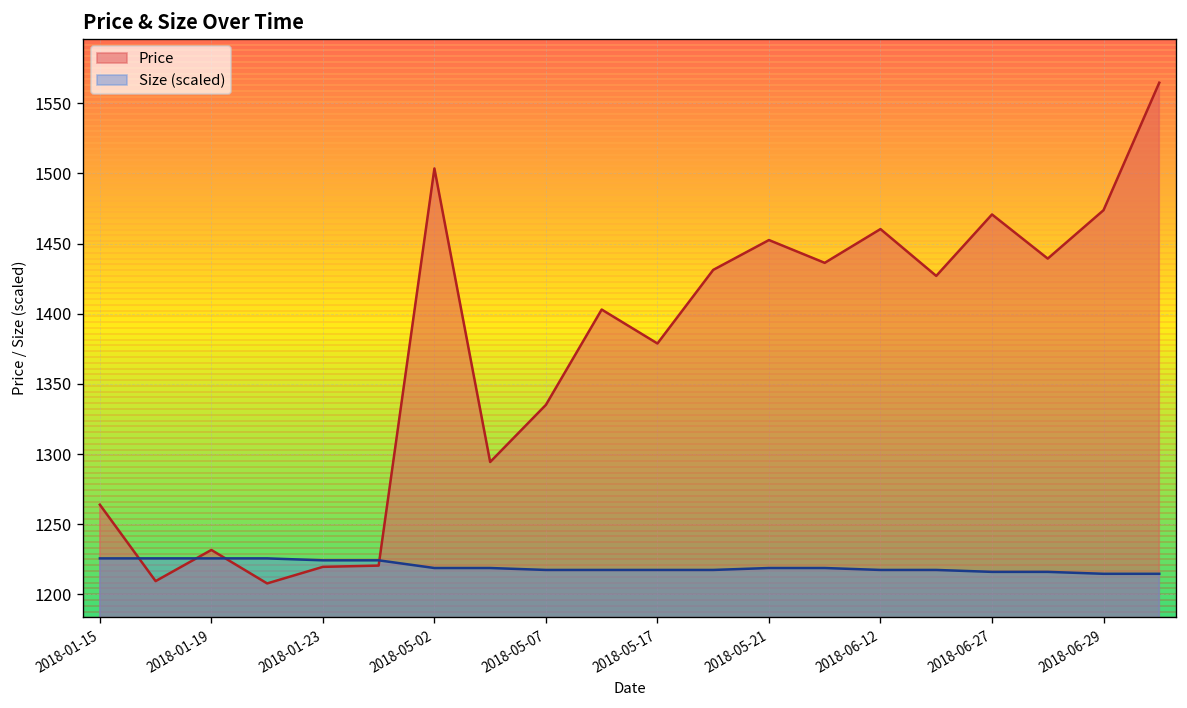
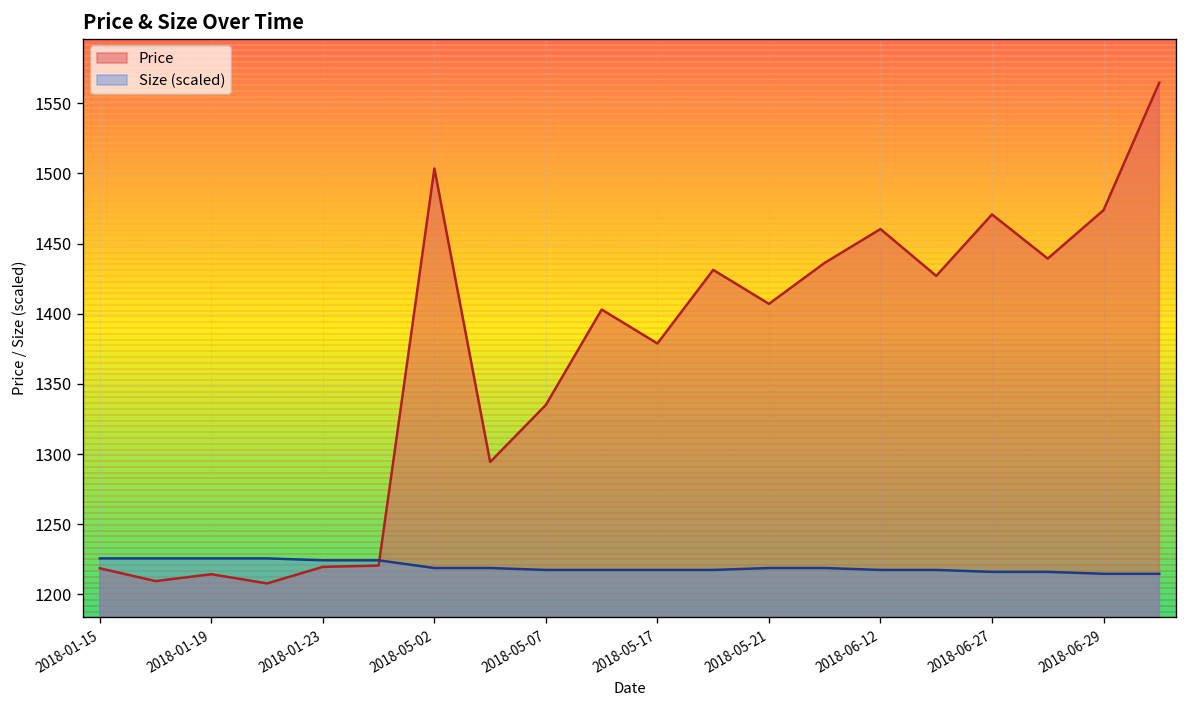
  {
    "Price": {
-     "2018-01-15": 1264,
-     "2018-01-19": 1232,
+     "2018-01-15": 1219,
+     "2018-01-19": 1214,
      "2018-01-23": 1220,
      "2018-05-02": 1504,
      "2018-05-07": 1335,
      "2018-05-17": 1379,
-     "2018-05-21": 1453,
+     "2018-05-21": 1407,
      "2018-06-12": 1460,
      "2018-06-27": 1471,
      "2018-06-29": 1474
    },
    "Size (scaled)": {
      "2018-01-15": 1226,
      "2018-01-19": 1226,
      "2018-01-23": 1224,
      "2018-05-02": 1219,
      "2018-05-07": 1217,
      "2018-05-17": 1217,
      "2018-05-21": 1219,
      "2018-06-12": 1217,
      "2018-06-27": 1216,
      "2018-06-29": 1215
    }
  }
